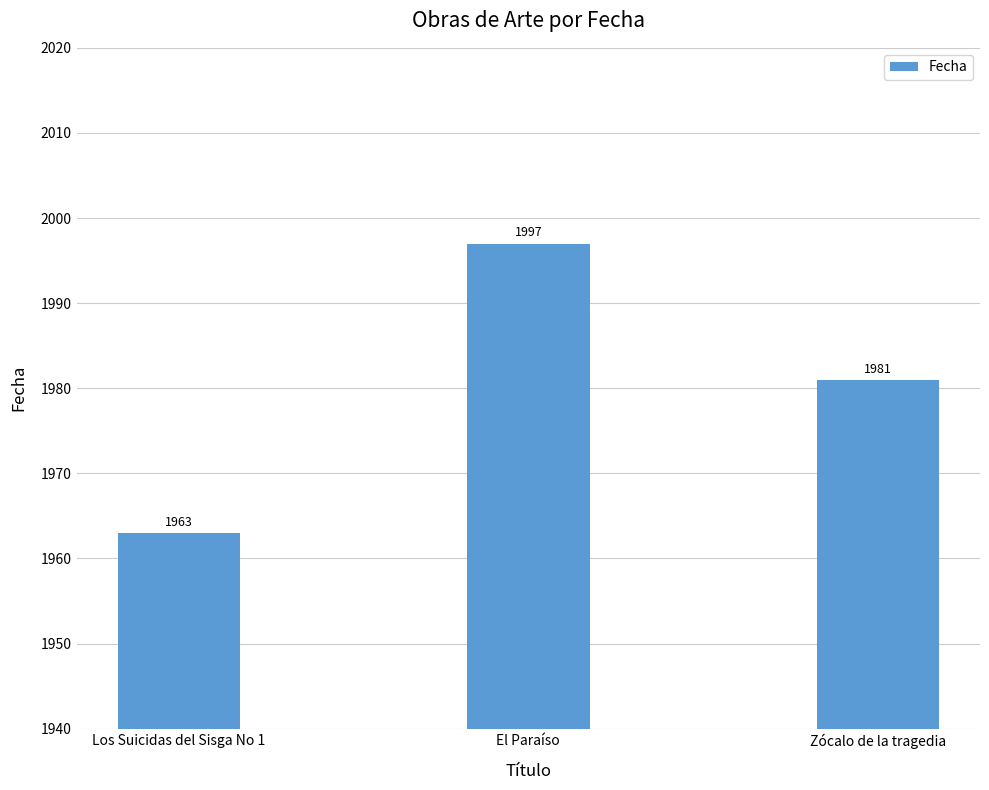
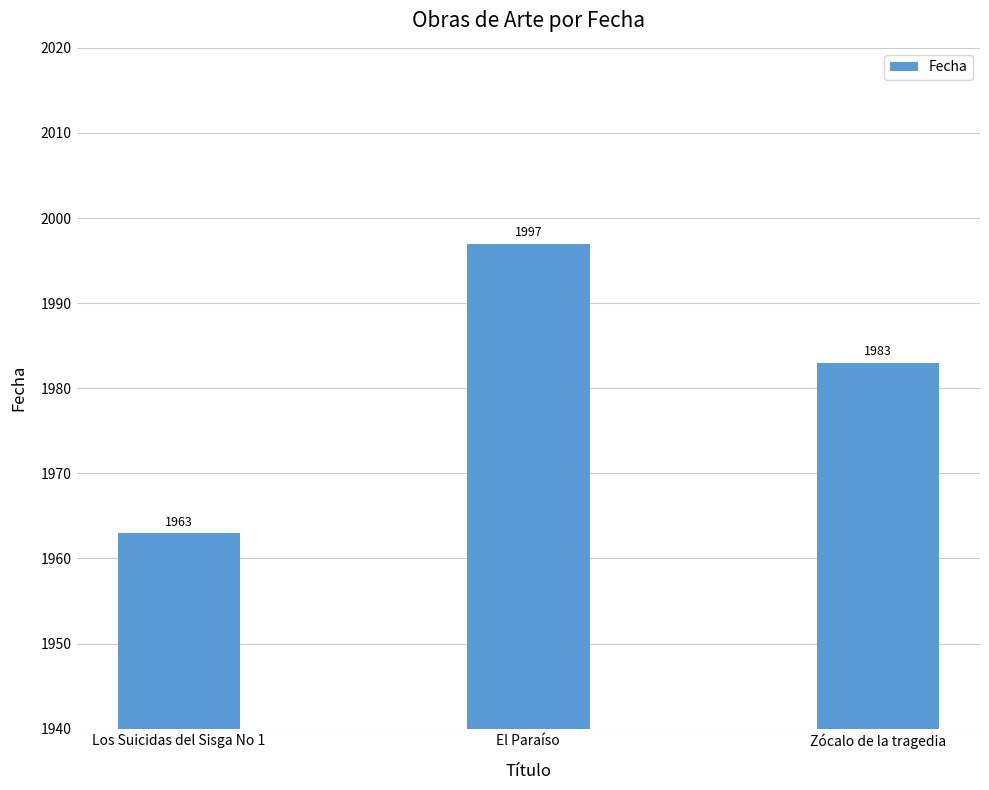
  {
    "Los Suicidas del Sisga No 1": 1963,
    "El Paraíso": 1997,
-   "Zócalo de la tragedia": 1981
+   "Zócalo de la tragedia": 1983
  }
